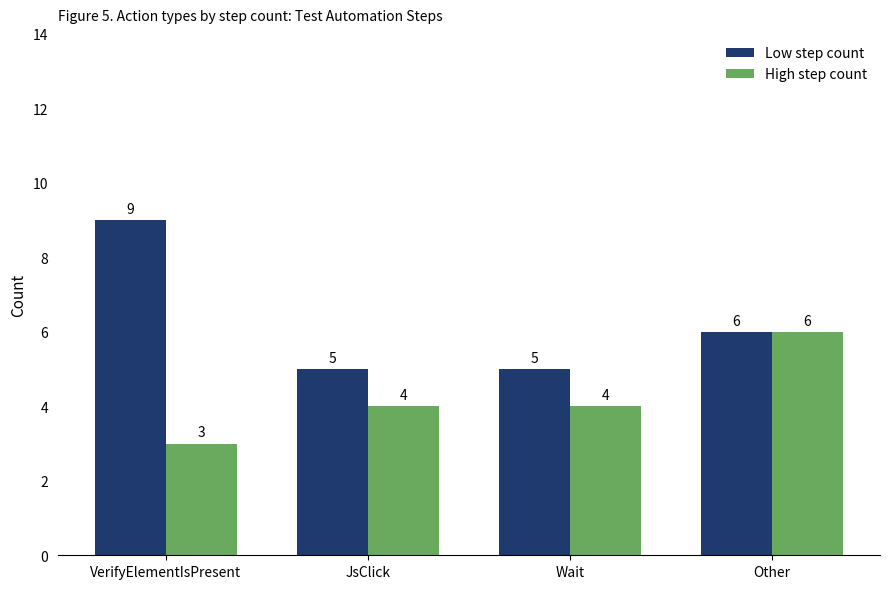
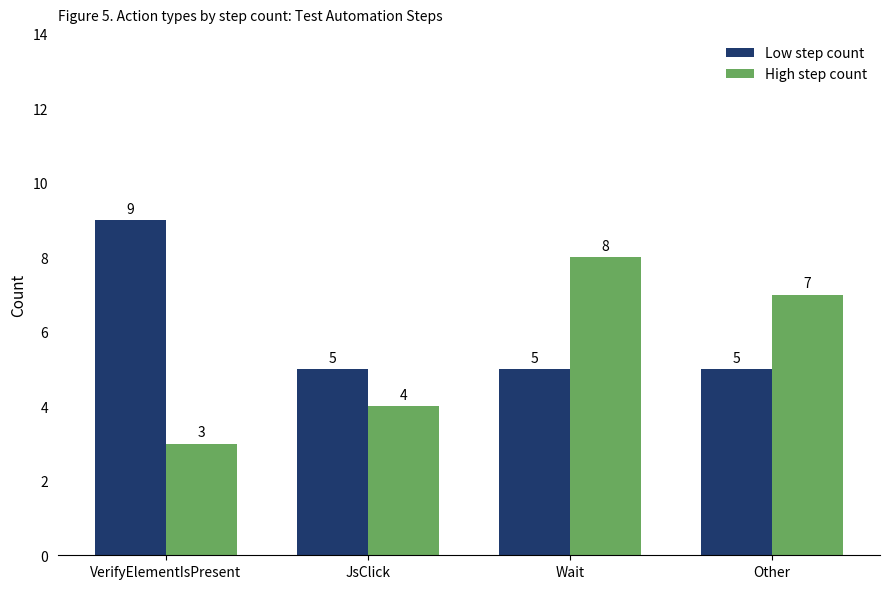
  {
    "Low step count": {
      "VerifyElementIsPresent": 9,
      "JsClick": 5,
      "Wait": 5,
-     "Other": 6
+     "Other": 5
    },
    "High step count": {
      "VerifyElementIsPresent": 3,
      "JsClick": 4,
-     "Wait": 4,
-     "Other": 6
+     "Wait": 8,
+     "Other": 7
    }
  }
